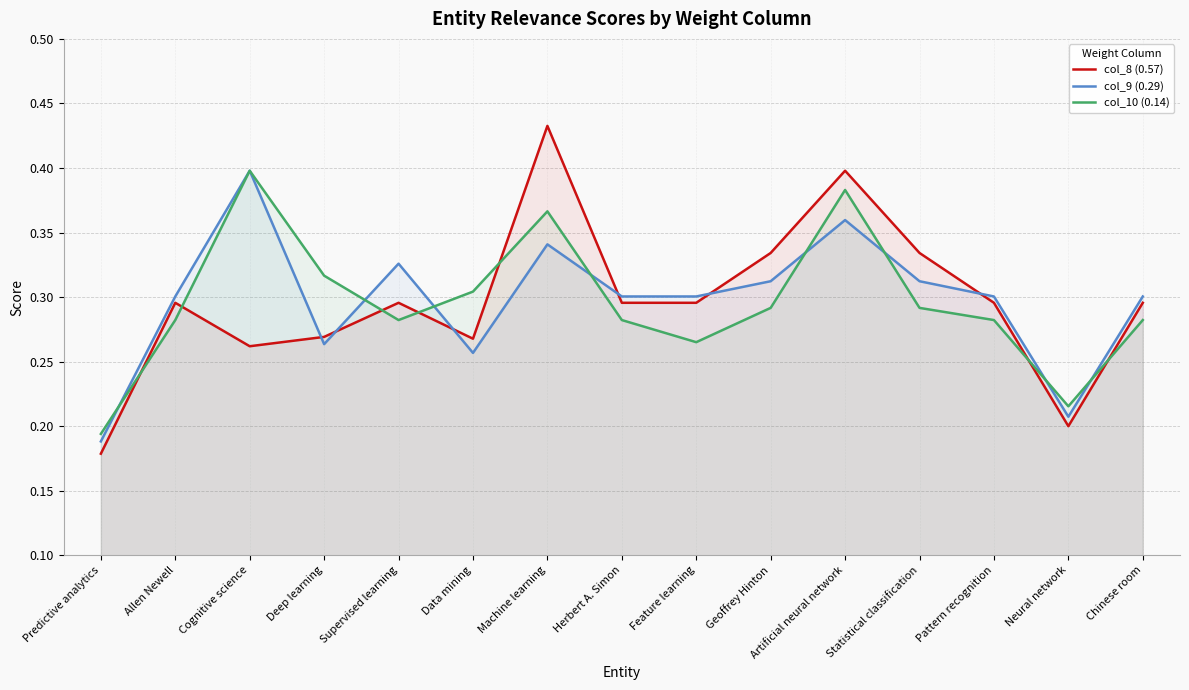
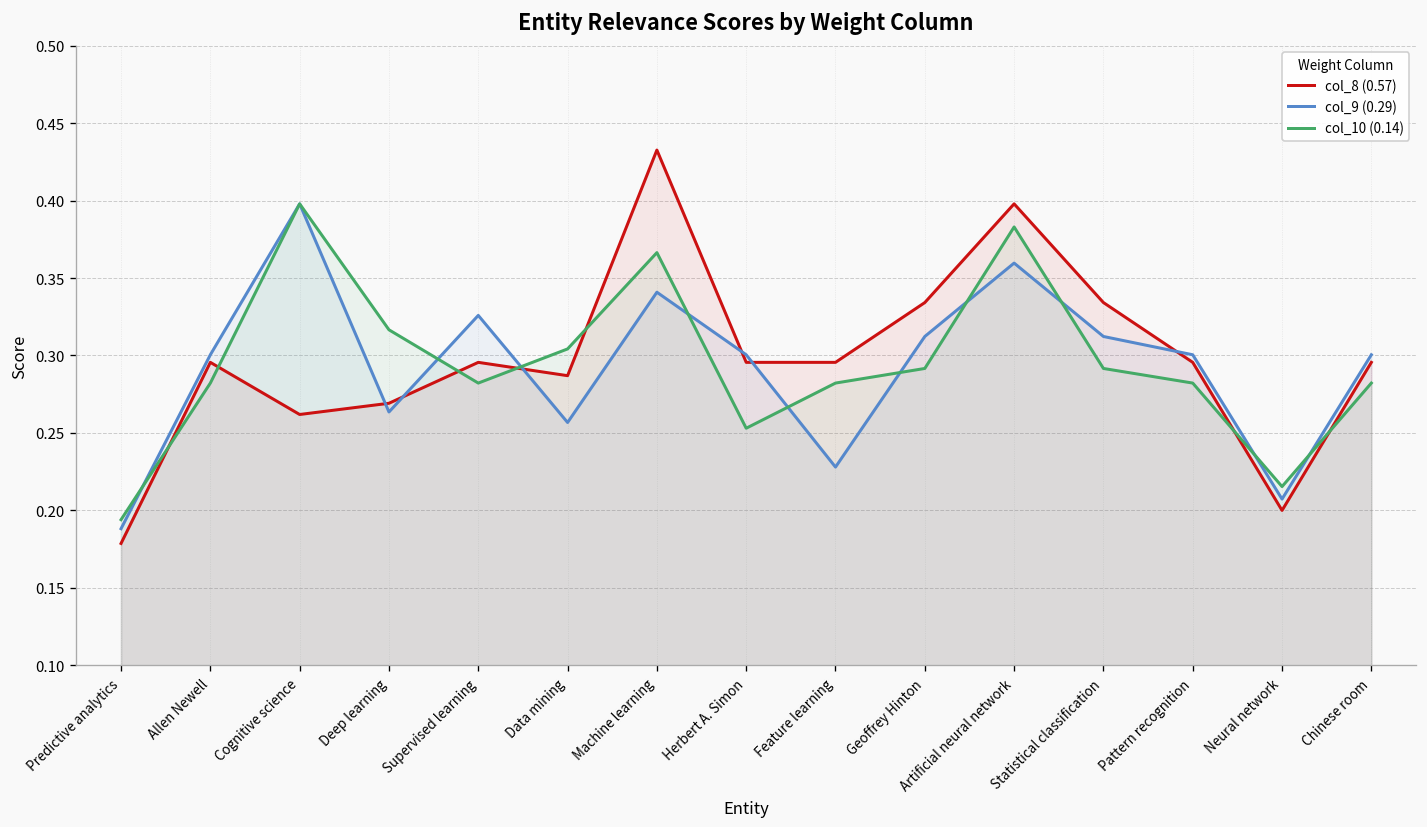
  {
    "col_8 (0.57)": {
      "Predictive analytics": 0.179,
      "Allen Newell": 0.296,
      "Cognitive science": 0.262,
      "Deep learning": 0.269,
      "Supervised learning": 0.296,
-     "Data mining": 0.268,
+     "Data mining": 0.287,
      "Machine learning": 0.433,
      "Herbert A. Simon": 0.296,
      "Feature learning": 0.296,
      "Geoffrey Hinton": 0.334,
      "Artificial neural network": 0.398,
      "Statistical classification": 0.334,
      "Pattern recognition": 0.296,
      "Neural network": 0.200,
      "Chinese room": 0.296
    },
    "col_9 (0.29)": {
      "Predictive analytics": 0.188,
      "Allen Newell": 0.300,
      "Deep learning": 0.264,
      "Supervised learning": 0.326,
      "Data mining": 0.257,
      "Machine learning": 0.341,
      "Herbert A. Simon": 0.300,
-     "Feature learning": 0.300,
+     "Feature learning": 0.228,
      "Geoffrey Hinton": 0.312,
      "Artificial neural network": 0.360,
      "Statistical classification": 0.312,
      "Pattern recognition": 0.300,
      "Neural network": 0.207,
      "Chinese room": 0.300
    },
    "col_10 (0.14)": {
      "Predictive analytics": 0.194,
      "Allen Newell": 0.282,
      "Deep learning": 0.317,
      "Supervised learning": 0.282,
      "Data mining": 0.304,
      "Machine learning": 0.366,
-     "Herbert A. Simon": 0.282,
-     "Feature learning": 0.265,
+     "Herbert A. Simon": 0.253,
+     "Feature learning": 0.282,
      "Geoffrey Hinton": 0.292,
      "Artificial neural network": 0.383,
      "Statistical classification": 0.292,
      "Pattern recognition": 0.282,
      "Neural network": 0.215,
      "Chinese room": 0.282
    }
  }
